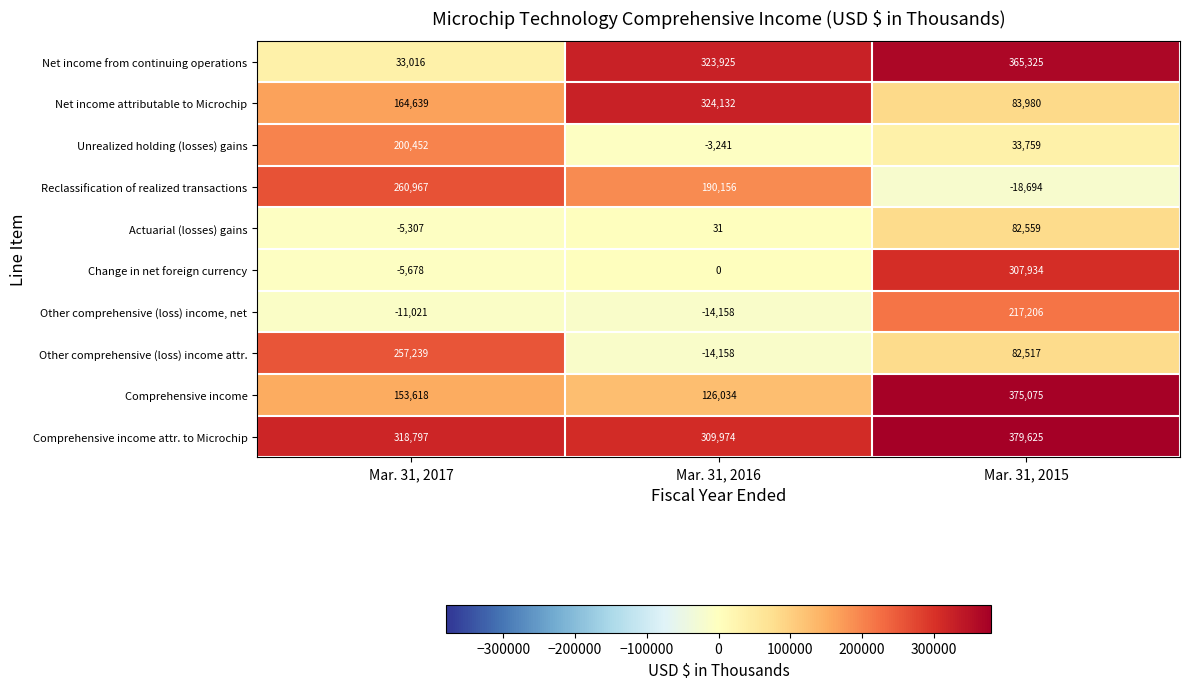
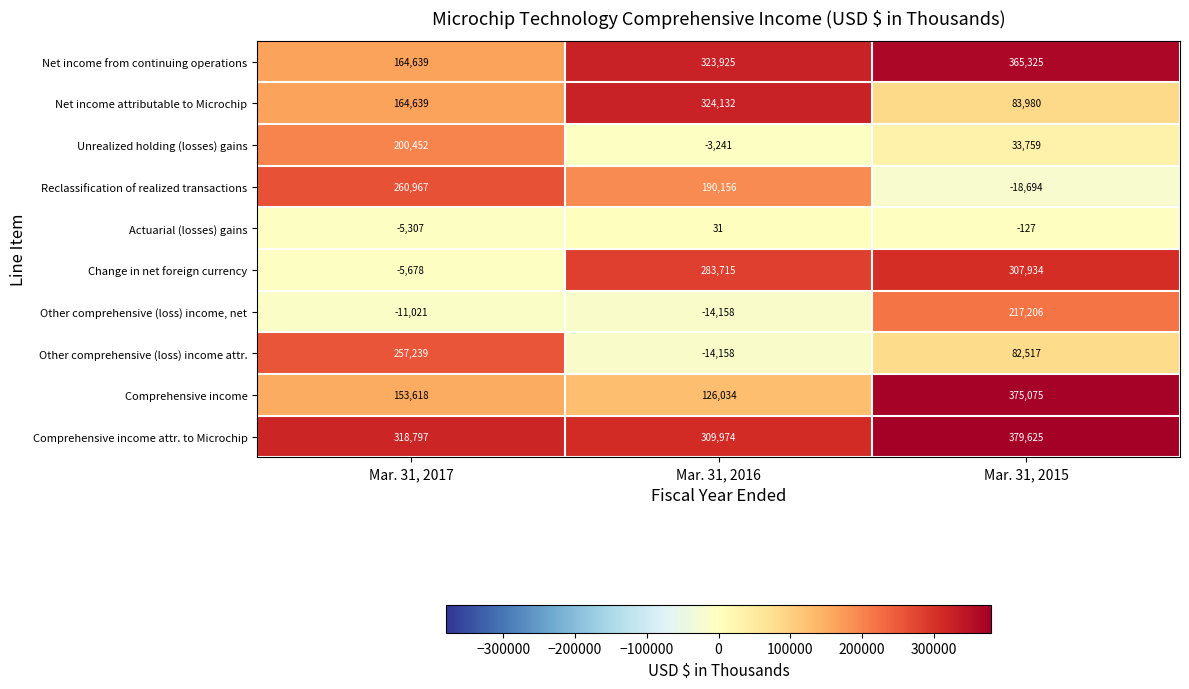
  {
    "Net income from continuing operations": {
-     "Mar. 31, 2017": "33,016",
+     "Mar. 31, 2017": "164,639",
      "Mar. 31, 2016": "323,925",
      "Mar. 31, 2015": "365,325"
    },
    "Net income attributable to Microchip": {
      "Mar. 31, 2017": "164,639",
      "Mar. 31, 2016": "324,132",
      "Mar. 31, 2015": "83,980"
    },
    "Unrealized holding (losses) gains": {
      "Mar. 31, 2017": "200,452",
      "Mar. 31, 2016": "-3,241",
      "Mar. 31, 2015": "33,759"
    },
    "Reclassification of realized transactions": {
      "Mar. 31, 2017": "260,967",
      "Mar. 31, 2016": "190,156",
      "Mar. 31, 2015": "-18,694"
    },
    "Actuarial (losses) gains": {
      "Mar. 31, 2017": "-5,307",
      "Mar. 31, 2016": "31",
-     "Mar. 31, 2015": "82,559"
+     "Mar. 31, 2015": "-127"
    },
    "Change in net foreign currency": {
      "Mar. 31, 2017": "-5,678",
-     "Mar. 31, 2016": "0",
+     "Mar. 31, 2016": "283,715",
      "Mar. 31, 2015": "307,934"
    },
    "Other comprehensive (loss) income, net": {
      "Mar. 31, 2017": "-11,021",
      "Mar. 31, 2016": "-14,158",
      "Mar. 31, 2015": "217,206"
    },
    "Other comprehensive (loss) income attr.": {
      "Mar. 31, 2017": "257,239",
      "Mar. 31, 2016": "-14,158",
      "Mar. 31, 2015": "82,517"
    },
    "Comprehensive income": {
      "Mar. 31, 2017": "153,618",
      "Mar. 31, 2016": "126,034",
      "Mar. 31, 2015": "375,075"
    },
    "Comprehensive income attr. to Microchip": {
      "Mar. 31, 2017": "318,797",
      "Mar. 31, 2016": "309,974",
      "Mar. 31, 2015": "379,625"
    }
  }
